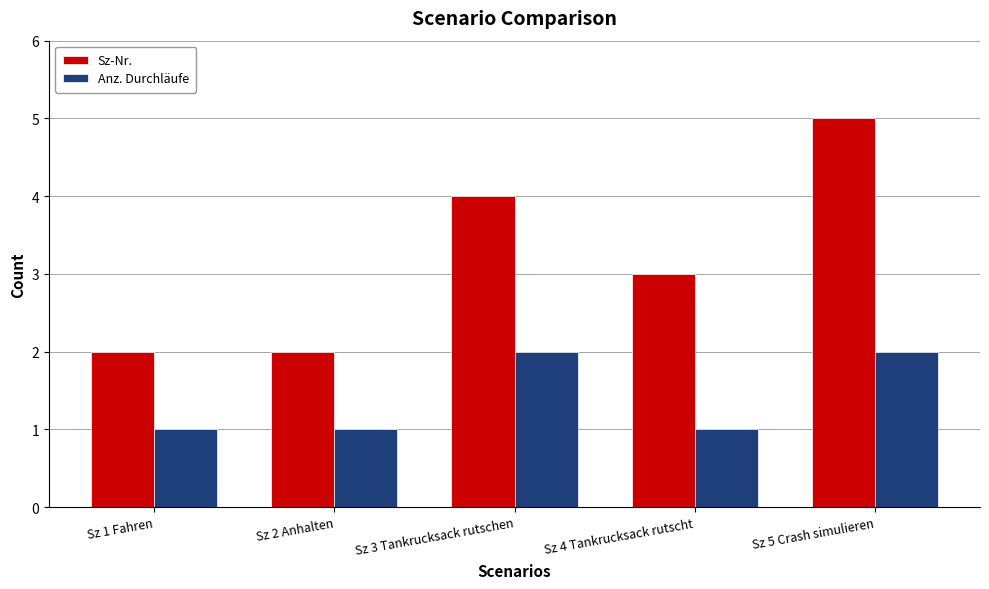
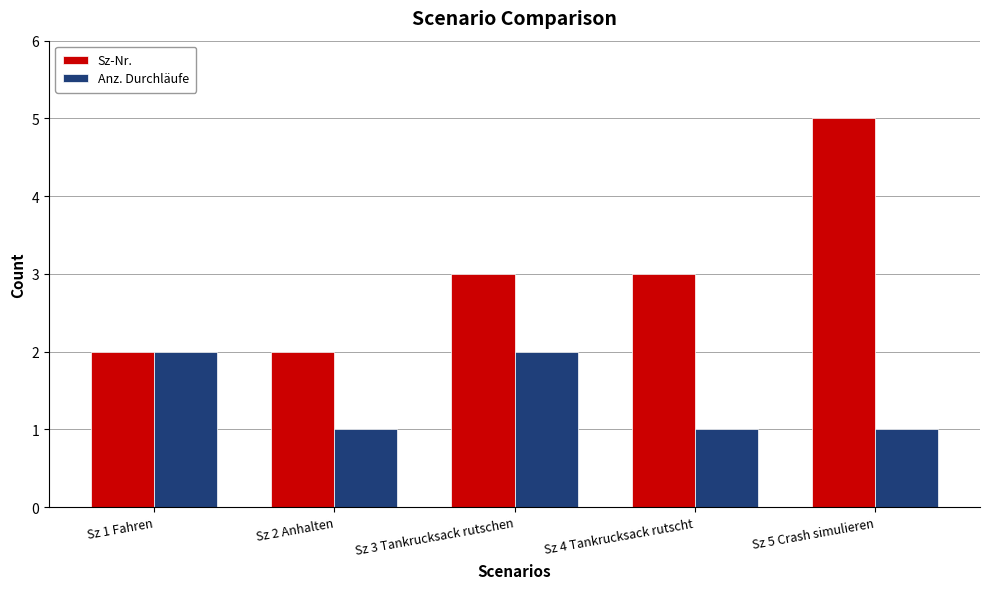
  {
    "Sz-Nr.": {
      "Sz 1 Fahren": 2,
      "Sz 2 Anhalten": 2,
-     "Sz 3 Tankrucksack rutschen": 4,
+     "Sz 3 Tankrucksack rutschen": 3,
      "Sz 4 Tankrucksack rutscht": 3,
      "Sz 5 Crash simulieren": 5
    },
    "Anz. Durchläufe": {
-     "Sz 1 Fahren": 1,
+     "Sz 1 Fahren": 2,
      "Sz 2 Anhalten": 1,
      "Sz 3 Tankrucksack rutschen": 2,
      "Sz 4 Tankrucksack rutscht": 1,
-     "Sz 5 Crash simulieren": 2
+     "Sz 5 Crash simulieren": 1
    }
  }
